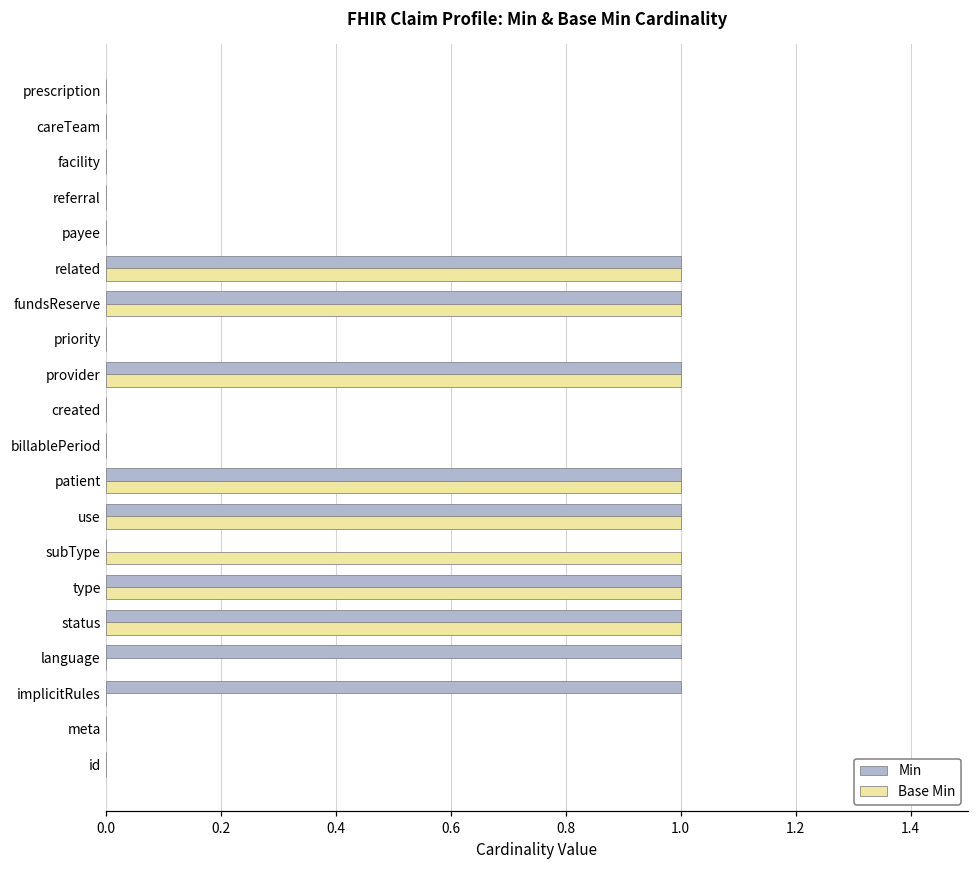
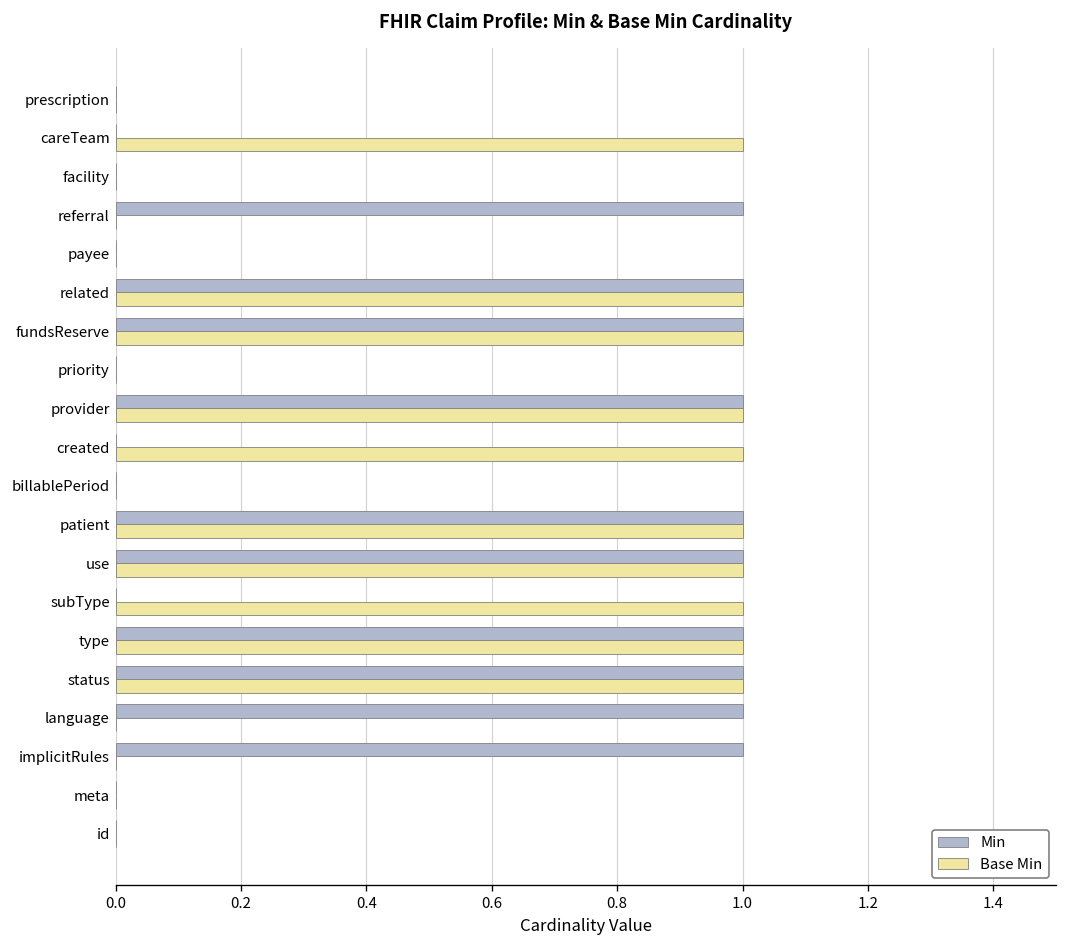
  {
    "Min": {
      "prescription": 0,
      "careTeam": 0,
      "facility": 0,
-     "referral": 0,
+     "referral": 1,
      "payee": 0,
      "related": 1,
      "fundsReserve": 1,
      "priority": 0,
      "provider": 1,
      "created": 0,
      "billablePeriod": 0,
      "patient": 1,
      "use": 1,
      "subType": 0,
      "type": 1,
      "status": 1,
      "language": 1,
      "implicitRules": 1,
      "meta": 0,
      "id": 0
    },
    "Base Min": {
      "prescription": 0,
-     "careTeam": 0,
+     "careTeam": 1,
      "facility": 0,
      "referral": 0,
      "payee": 0,
      "related": 1,
      "fundsReserve": 1,
      "priority": 0,
      "provider": 1,
-     "created": 0,
+     "created": 1,
      "billablePeriod": 0,
      "patient": 1,
      "use": 1,
      "subType": 1,
      "type": 1,
      "status": 1,
      "language": 0,
      "implicitRules": 0,
      "meta": 0,
      "id": 0
    }
  }
